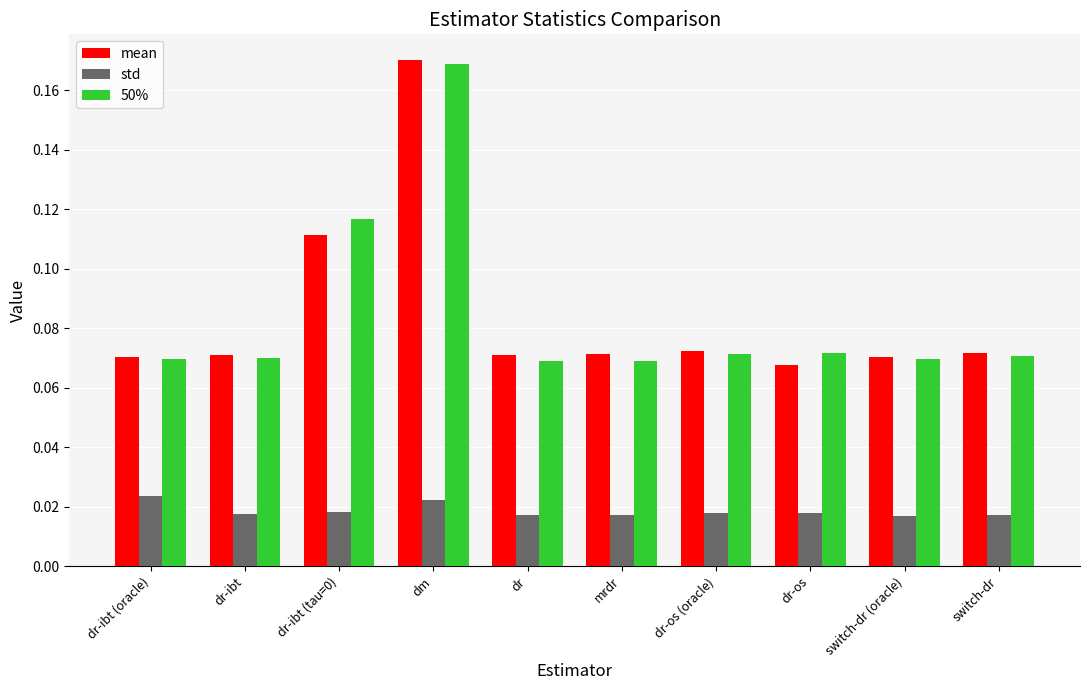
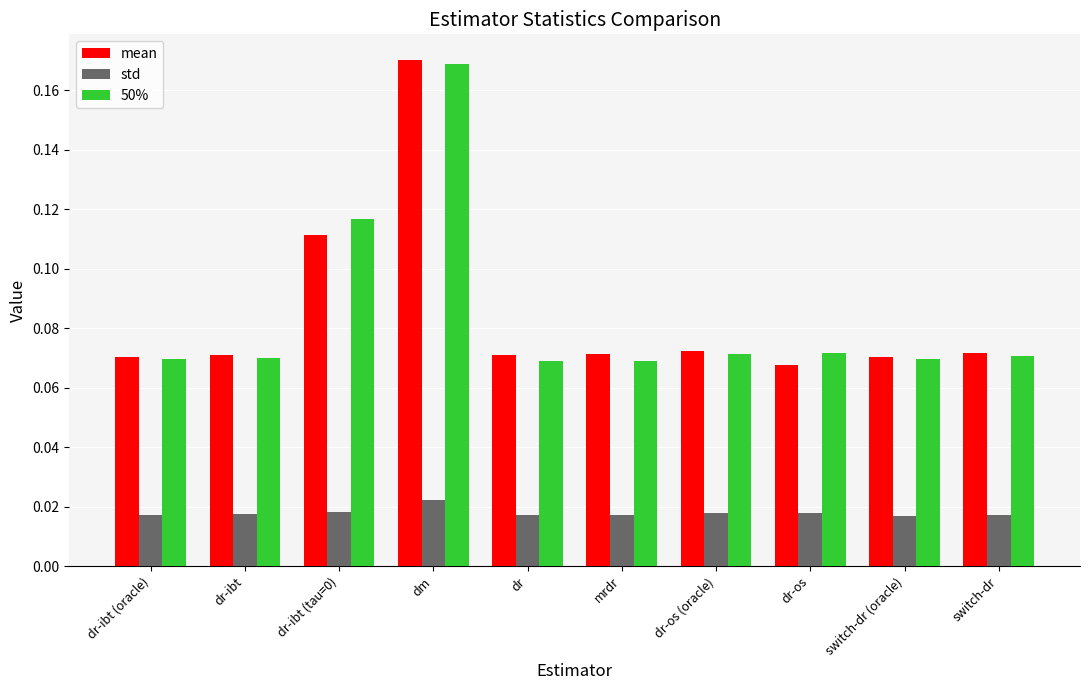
  {
    "mean": {
      "dr-ibt (oracle)": 0.070,
      "dr-ibt": 0.071,
      "dr-ibt (tau=0)": 0.111,
      "dm": 0.170,
      "dr": 0.071,
      "mrdr": 0.071,
      "dr-os (oracle)": 0.072,
      "dr-os": 0.068,
      "switch-dr (oracle)": 0.070,
      "switch-dr": 0.072
    },
    "std": {
-     "dr-ibt (oracle)": 0.024,
+     "dr-ibt (oracle)": 0.017,
      "dr-ibt": 0.018,
      "dr-ibt (tau=0)": 0.018,
      "dm": 0.022,
      "dr": 0.017,
      "mrdr": 0.017,
      "dr-os (oracle)": 0.018,
      "dr-os": 0.018,
      "switch-dr (oracle)": 0.017,
      "switch-dr": 0.017
    },
    "50%": {
      "dr-ibt (oracle)": 0.070,
      "dr-ibt": 0.070,
      "dr-ibt (tau=0)": 0.117,
      "dm": 0.169,
      "dr": 0.069,
      "mrdr": 0.069,
      "dr-os (oracle)": 0.071,
      "dr-os": 0.072,
      "switch-dr (oracle)": 0.070,
      "switch-dr": 0.071
    }
  }
